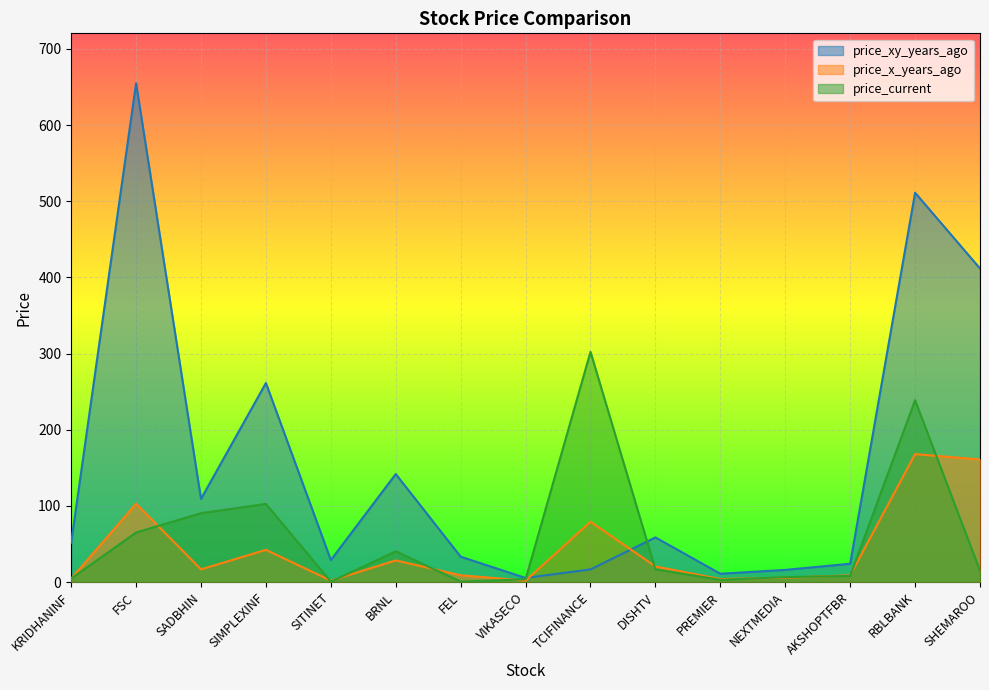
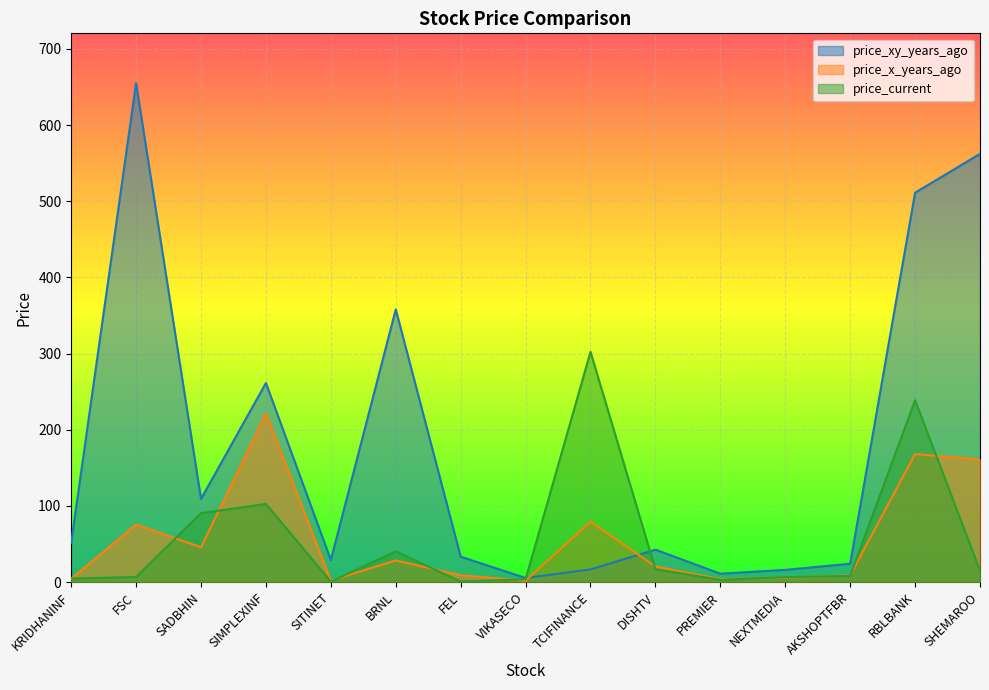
  {
    "price_xy_years_ago": {
      "KRIDHANINF": 50,
      "FSC": 660,
      "SADBHIN": 110,
      "SIMPLEXINF": 260,
      "SITINET": 30,
-     "BRNL": 140,
+     "BRNL": 360,
      "FEL": 30,
      "TCIFINANCE": 20,
-     "DISHTV": 60,
+     "DISHTV": 40,
      "PREMIER": 10,
      "NEXTMEDIA": 20,
      "AKSHOPTFBR": 20,
      "RBLBANK": 510,
-     "SHEMAROO": 410
+     "SHEMAROO": 560
    },
    "price_x_years_ago": {
-     "FSC": 100,
-     "SADBHIN": 20,
-     "SIMPLEXINF": 40,
+     "FSC": 80,
+     "SADBHIN": 50,
+     "SIMPLEXINF": 220,
      "BRNL": 30,
      "FEL": 10,
      "TCIFINANCE": 80,
      "DISHTV": 20,
      "RBLBANK": 170,
      "SHEMAROO": 160
    },
    "price_current": {
-     "FSC": 70,
+     "FSC": 10,
      "SADBHIN": 90,
      "SIMPLEXINF": 100,
      "BRNL": 40,
      "FEL": 0,
      "TCIFINANCE": 300,
      "DISHTV": 20,
      "RBLBANK": 240,
      "SHEMAROO": 10
    }
  }
